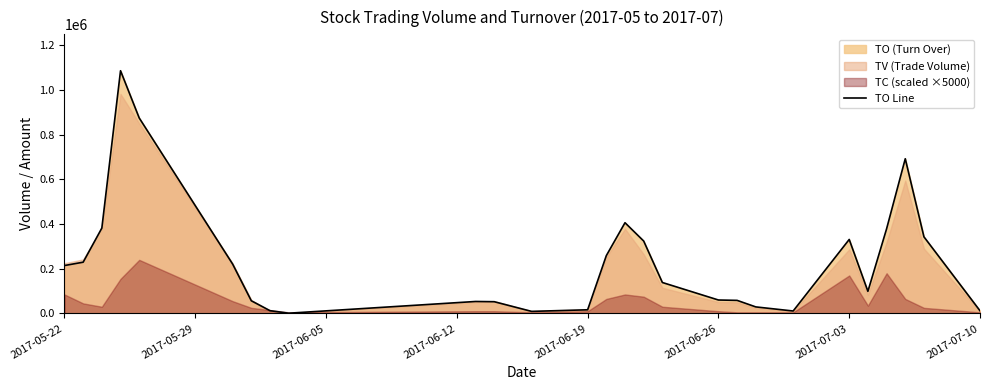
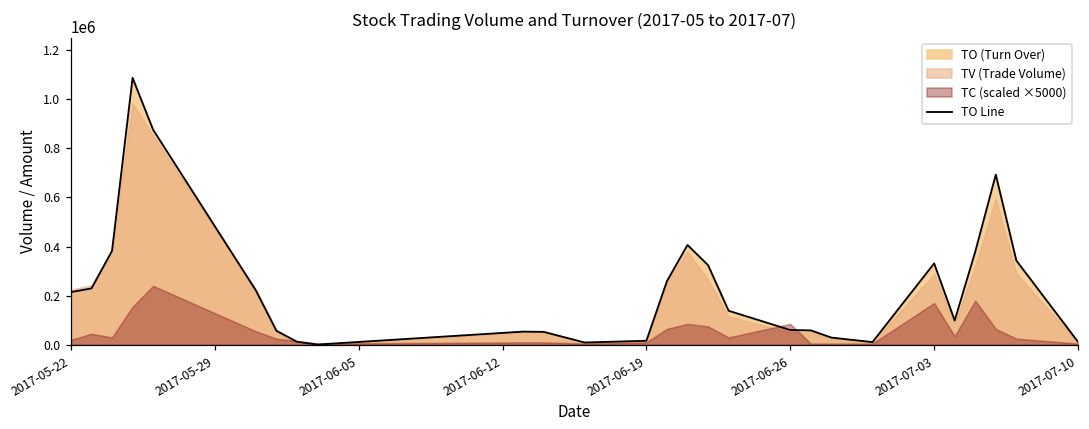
  {
    "TC (scaled ×5000)": {
-     "2017-05-22": 90000,
-     "2017-06-26": 10000,
+     "2017-05-22": 20000,
+     "2017-06-26": 90000,
      "2017-07-03": 170000
    }
  }
